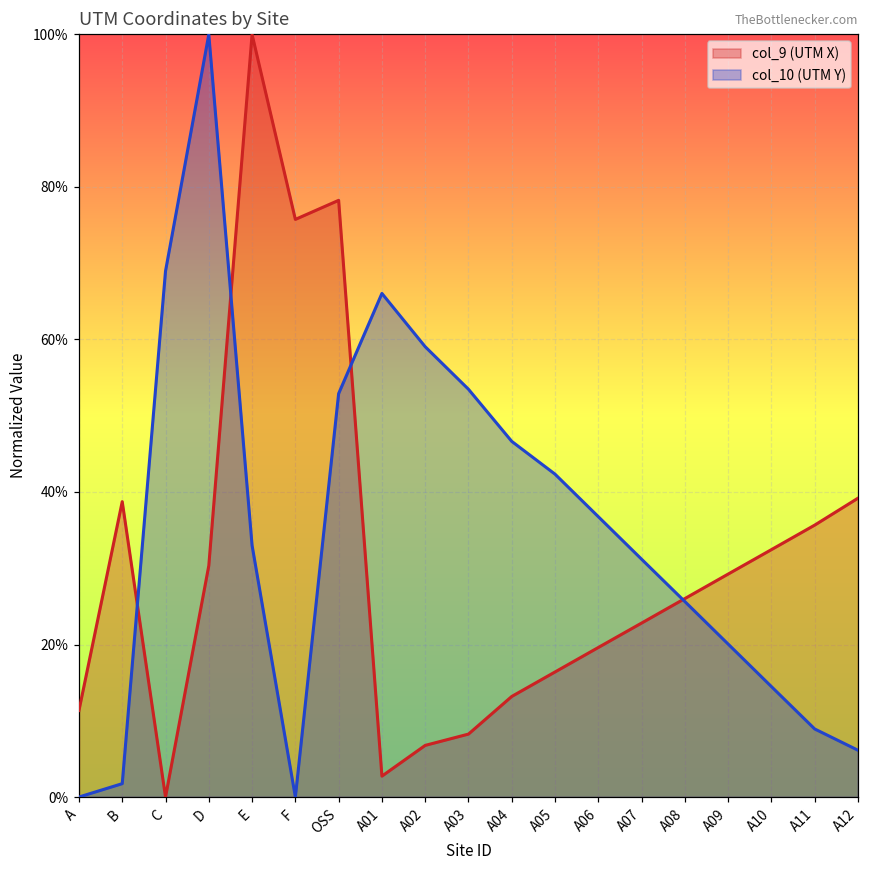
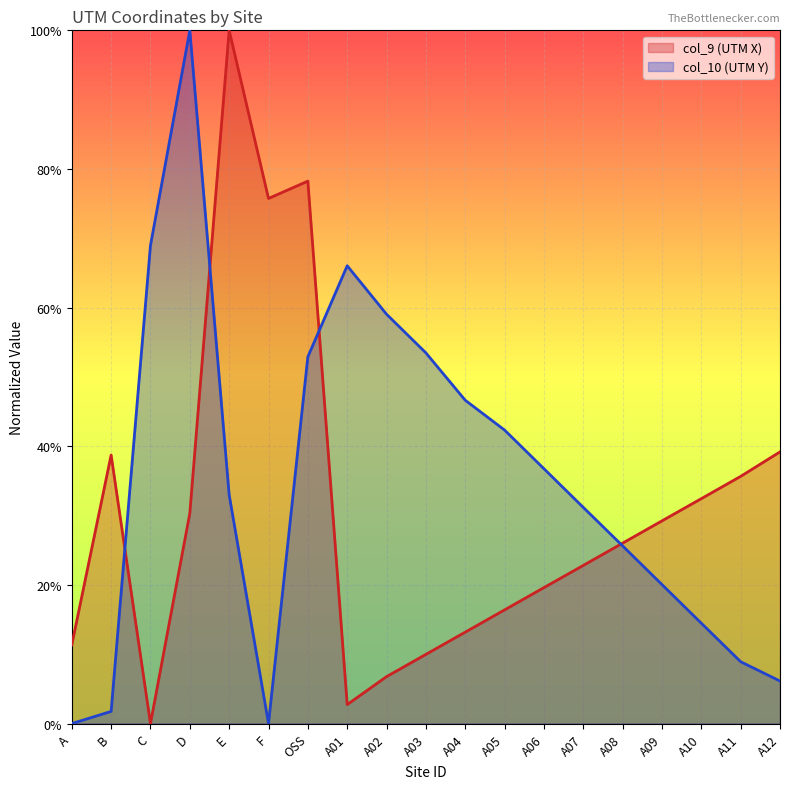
  {
    "col_9 (UTM X)": {
      "A": "11%",
      "B": "39%",
      "C": "0%",
      "D": "30%",
      "E": "100%",
      "F": "76%",
      "OSS": "78%",
      "A01": "3%",
      "A02": "7%",
-     "A03": "8%",
+     "A03": "10%",
      "A04": "13%",
      "A05": "16%",
      "A06": "20%",
      "A07": "23%",
      "A08": "26%",
      "A09": "29%",
      "A10": "32%",
      "A11": "36%",
      "A12": "39%"
    },
    "col_10 (UTM Y)": {
      "A": "0%",
      "B": "2%",
      "C": "69%",
      "D": "100%",
      "E": "33%",
      "F": "0%",
      "OSS": "53%",
      "A01": "66%",
      "A02": "59%",
      "A03": "53%",
      "A04": "47%",
      "A05": "42%",
      "A06": "37%",
      "A07": "31%",
      "A08": "26%",
      "A09": "20%",
      "A10": "14%",
      "A11": "9%",
      "A12": "6%"
    }
  }
